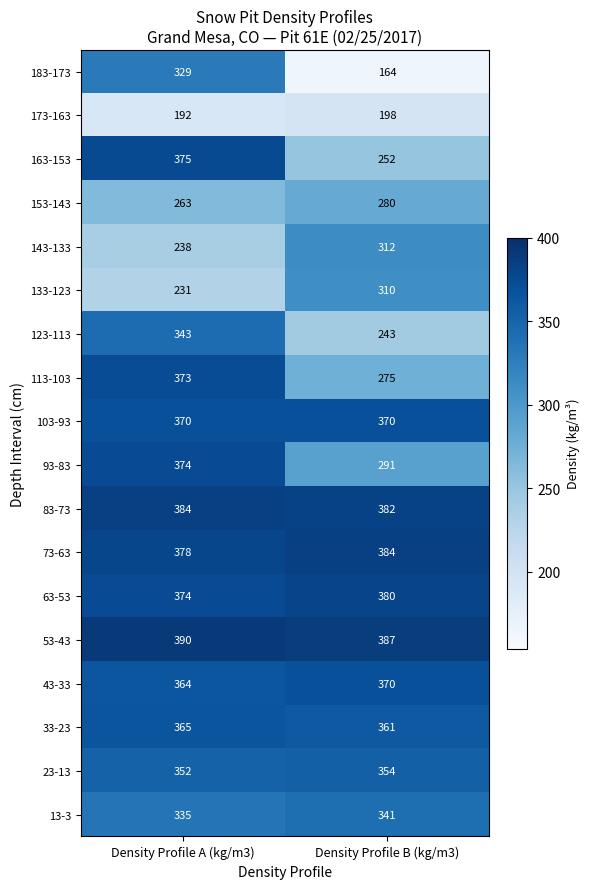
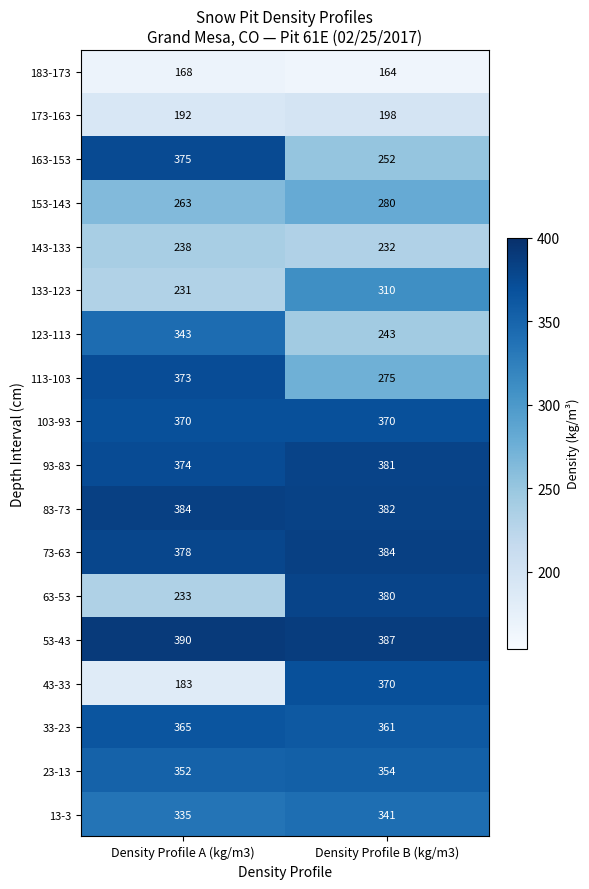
  {
    "183-173": {
-     "Density Profile A (kg/m3)": 329,
+     "Density Profile A (kg/m3)": 168,
      "Density Profile B (kg/m3)": 164
    },
    "173-163": {
      "Density Profile A (kg/m3)": 192,
      "Density Profile B (kg/m3)": 198
    },
    "163-153": {
      "Density Profile A (kg/m3)": 375,
      "Density Profile B (kg/m3)": 252
    },
    "153-143": {
      "Density Profile A (kg/m3)": 263,
      "Density Profile B (kg/m3)": 280
    },
    "143-133": {
      "Density Profile A (kg/m3)": 238,
-     "Density Profile B (kg/m3)": 312
+     "Density Profile B (kg/m3)": 232
    },
    "133-123": {
      "Density Profile A (kg/m3)": 231,
      "Density Profile B (kg/m3)": 310
    },
    "123-113": {
      "Density Profile A (kg/m3)": 343,
      "Density Profile B (kg/m3)": 243
    },
    "113-103": {
      "Density Profile A (kg/m3)": 373,
      "Density Profile B (kg/m3)": 275
    },
    "103-93": {
      "Density Profile A (kg/m3)": 370,
      "Density Profile B (kg/m3)": 370
    },
    "93-83": {
      "Density Profile A (kg/m3)": 374,
-     "Density Profile B (kg/m3)": 291
+     "Density Profile B (kg/m3)": 381
    },
    "83-73": {
      "Density Profile A (kg/m3)": 384,
      "Density Profile B (kg/m3)": 382
    },
    "73-63": {
      "Density Profile A (kg/m3)": 378,
      "Density Profile B (kg/m3)": 384
    },
    "63-53": {
-     "Density Profile A (kg/m3)": 374,
+     "Density Profile A (kg/m3)": 233,
      "Density Profile B (kg/m3)": 380
    },
    "53-43": {
      "Density Profile A (kg/m3)": 390,
      "Density Profile B (kg/m3)": 387
    },
    "43-33": {
-     "Density Profile A (kg/m3)": 364,
+     "Density Profile A (kg/m3)": 183,
      "Density Profile B (kg/m3)": 370
    },
    "33-23": {
      "Density Profile A (kg/m3)": 365,
      "Density Profile B (kg/m3)": 361
    },
    "23-13": {
      "Density Profile A (kg/m3)": 352,
      "Density Profile B (kg/m3)": 354
    },
    "13-3": {
      "Density Profile A (kg/m3)": 335,
      "Density Profile B (kg/m3)": 341
    }
  }
